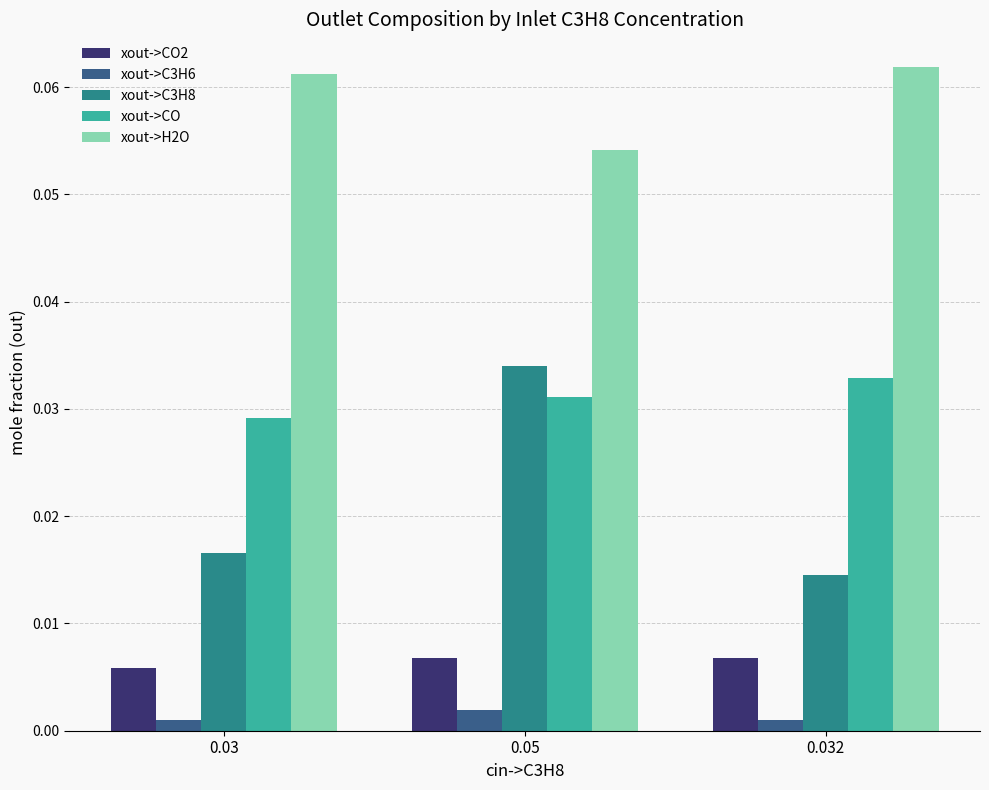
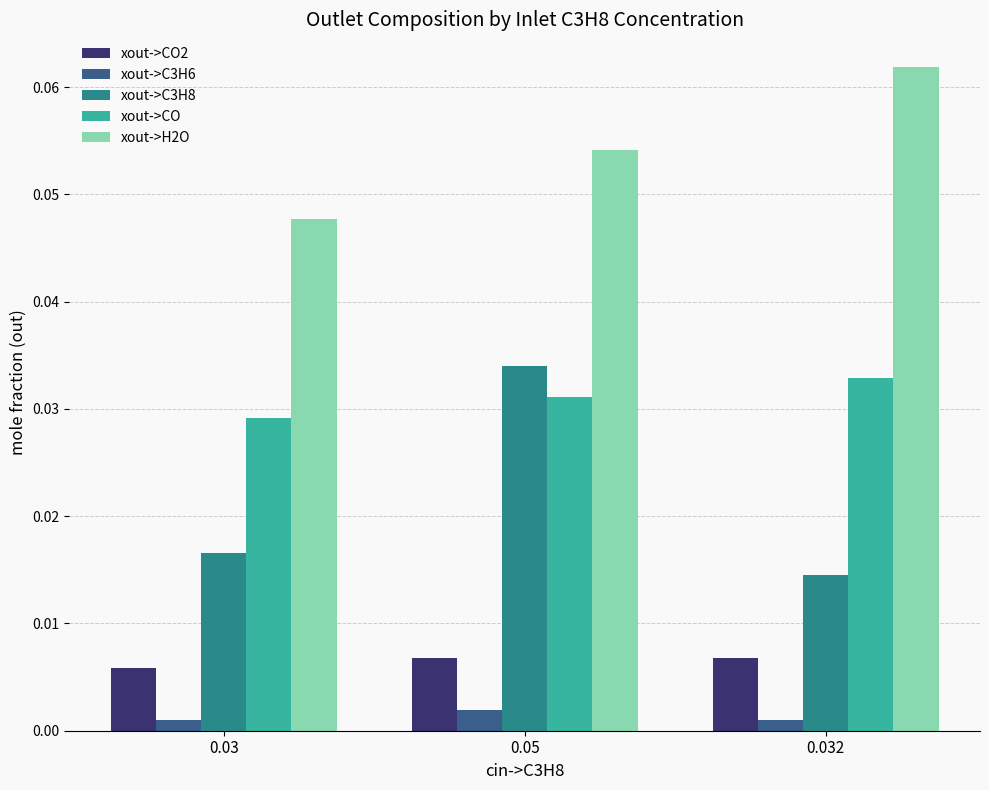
  {
    "xout->H2O": {
-     "0.03": 0.0612,
+     "0.03": 0.0477,
      "0.05": 0.0541,
      "0.032": 0.0618
    }
  }
